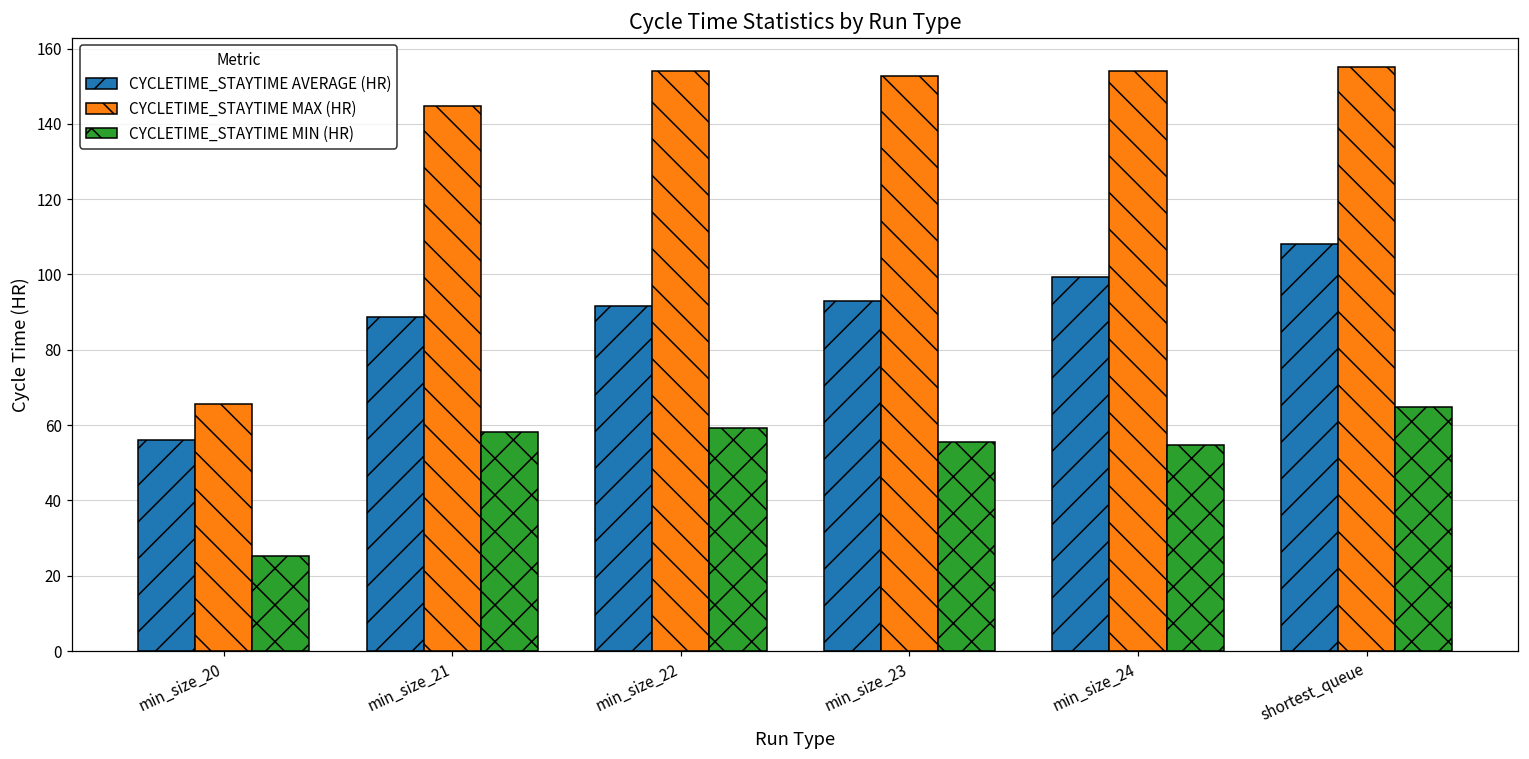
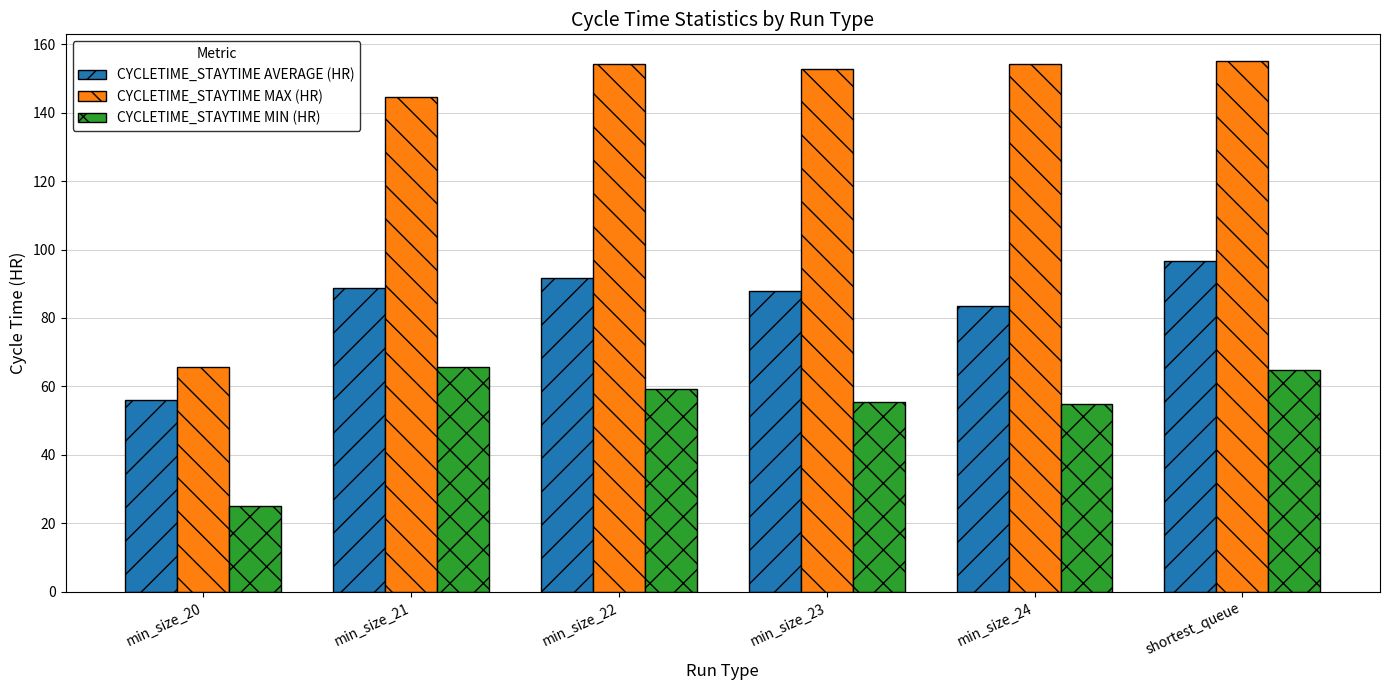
  {
    "CYCLETIME_STAYTIME AVERAGE (HR)": {
      "min_size_20": 56,
      "min_size_21": 89,
      "min_size_22": 92,
-     "min_size_23": 93,
-     "min_size_24": 99,
-     "shortest_queue": 108
+     "min_size_23": 88,
+     "min_size_24": 83,
+     "shortest_queue": 97
    },
    "CYCLETIME_STAYTIME MAX (HR)": {
      "min_size_20": 66,
      "min_size_21": 145,
      "min_size_22": 154,
      "min_size_23": 153,
      "min_size_24": 154,
      "shortest_queue": 155
    },
    "CYCLETIME_STAYTIME MIN (HR)": {
      "min_size_20": 25,
-     "min_size_21": 58,
+     "min_size_21": 66,
      "min_size_22": 59,
      "min_size_23": 55,
      "min_size_24": 55,
      "shortest_queue": 65
    }
  }
